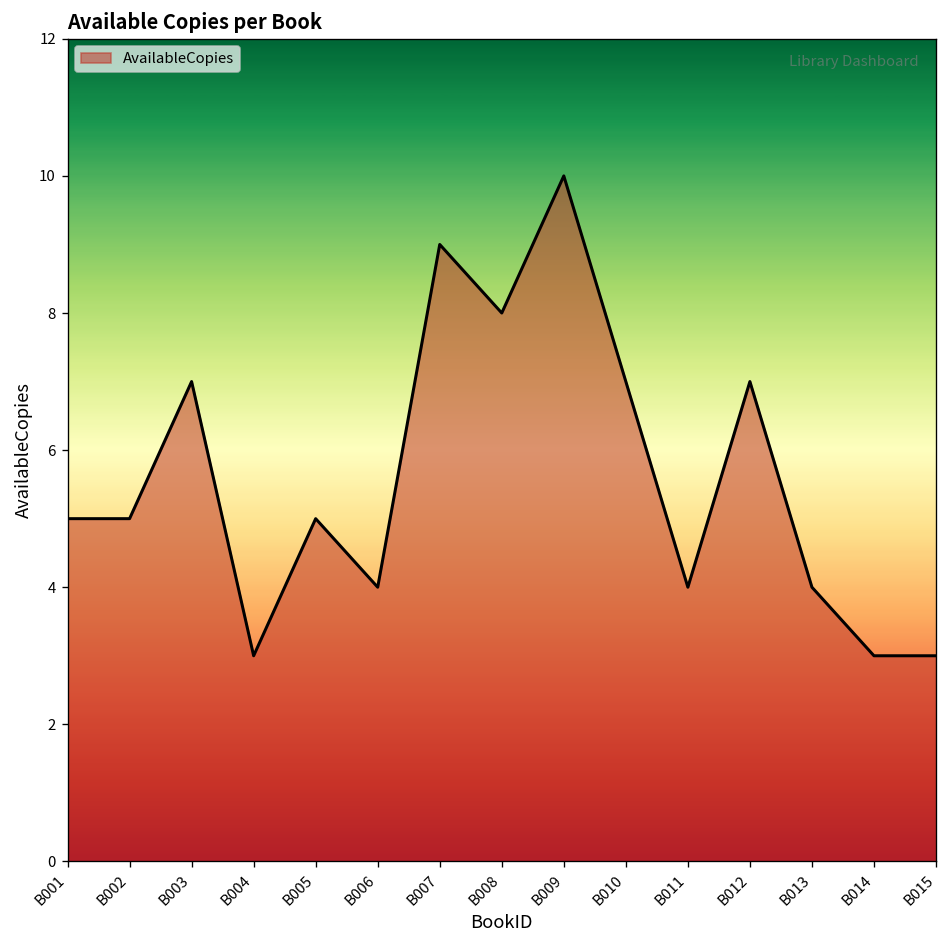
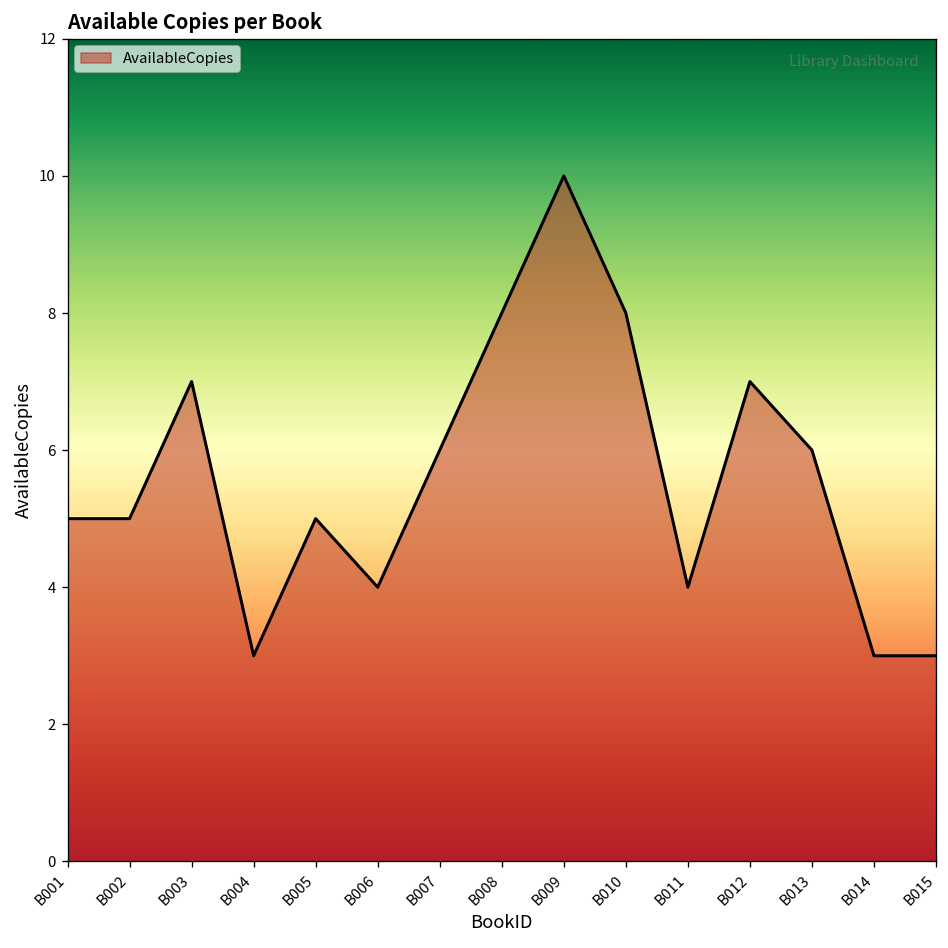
  {
    "B001": 5,
    "B002": 5,
    "B003": 7,
    "B004": 3,
    "B005": 5,
    "B006": 4,
-   "B007": 9,
+   "B007": 6,
    "B008": 8,
    "B009": 10,
-   "B010": 7,
+   "B010": 8,
    "B011": 4,
    "B012": 7,
-   "B013": 4,
+   "B013": 6,
    "B014": 3,
    "B015": 3
  }
